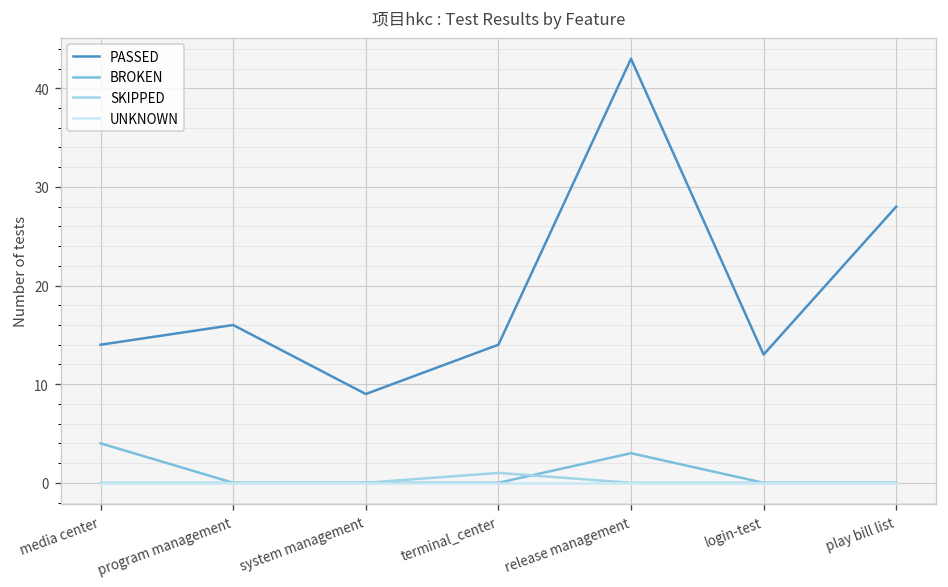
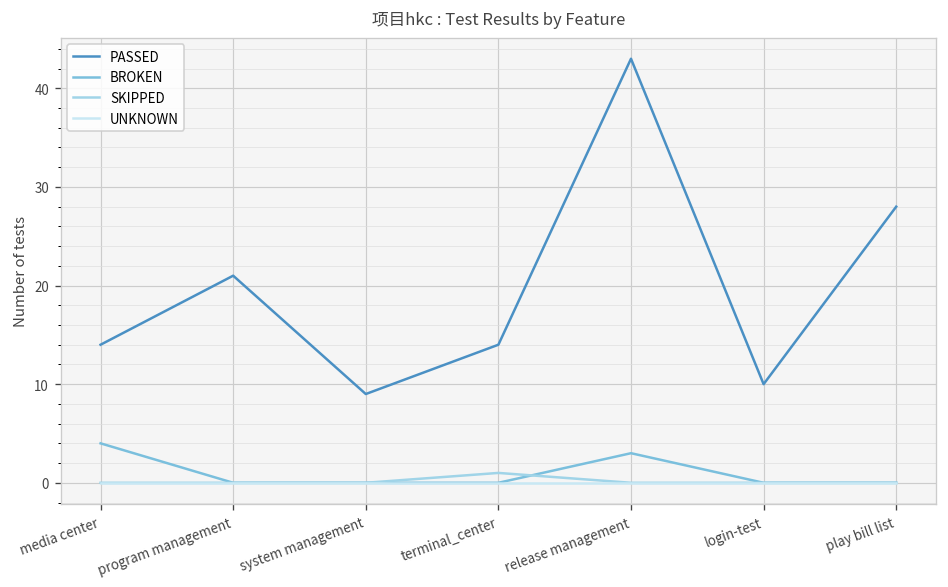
  {
    "PASSED": {
      "media center": 14,
-     "program management": 16,
+     "program management": 21,
      "system management": 9,
      "terminal_center": 14,
      "release management": 43,
-     "login-test": 13,
+     "login-test": 10,
      "play bill list": 28
    }
  }
